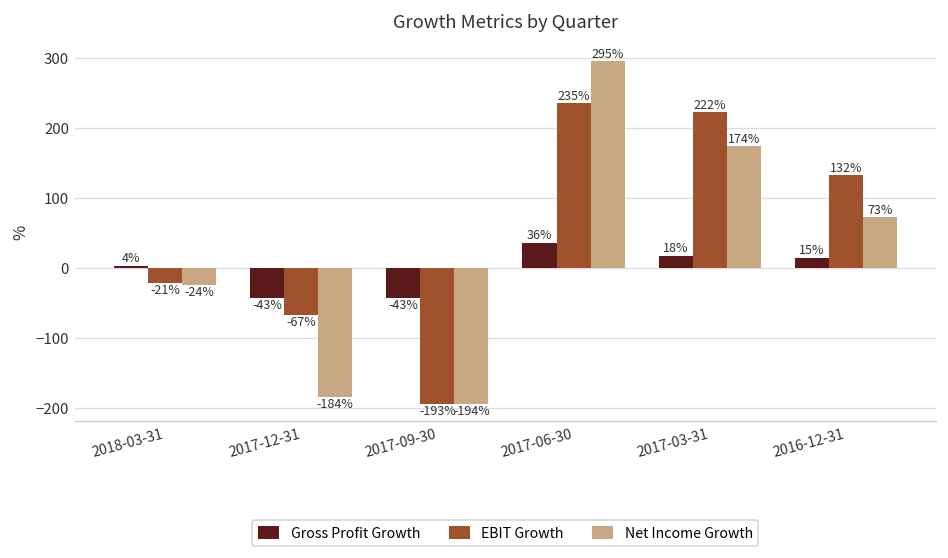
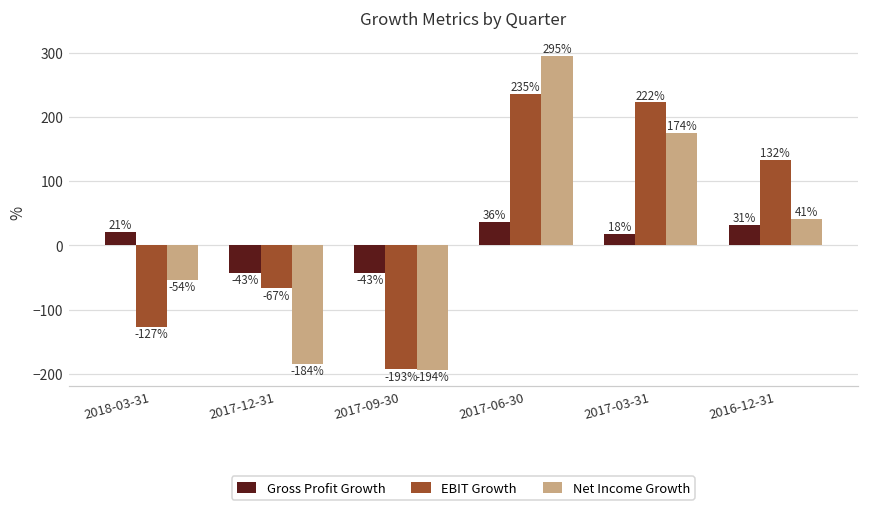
  {
    "Gross Profit Growth": {
-     "2018-03-31": "4%",
+     "2018-03-31": "21%",
      "2017-12-31": "-43%",
      "2017-09-30": "-43%",
      "2017-06-30": "36%",
      "2017-03-31": "18%",
-     "2016-12-31": "15%"
+     "2016-12-31": "31%"
    },
    "EBIT Growth": {
-     "2018-03-31": "-21%",
+     "2018-03-31": "-127%",
      "2017-12-31": "-67%",
      "2017-09-30": "-193%",
      "2017-06-30": "235%",
      "2017-03-31": "222%",
      "2016-12-31": "132%"
    },
    "Net Income Growth": {
-     "2018-03-31": "-24%",
+     "2018-03-31": "-54%",
      "2017-12-31": "-184%",
      "2017-09-30": "-194%",
      "2017-06-30": "295%",
      "2017-03-31": "174%",
-     "2016-12-31": "73%"
+     "2016-12-31": "41%"
    }
  }
